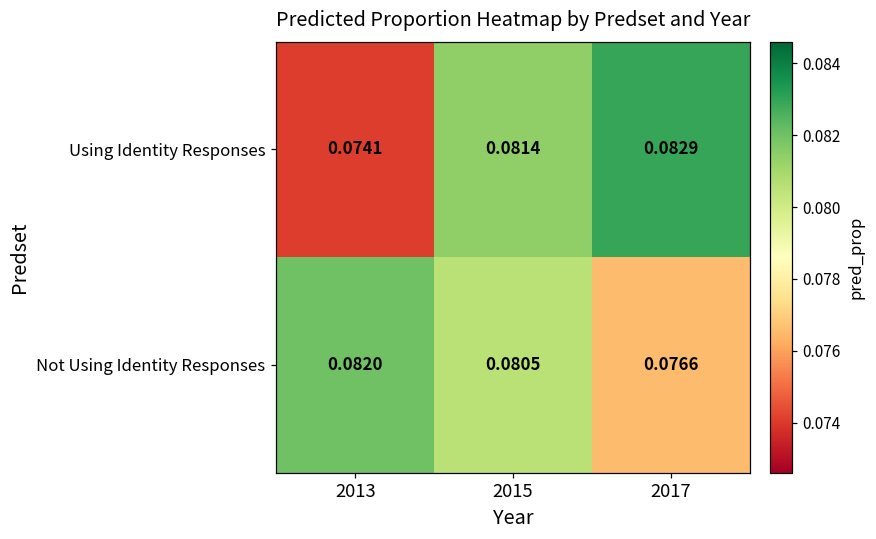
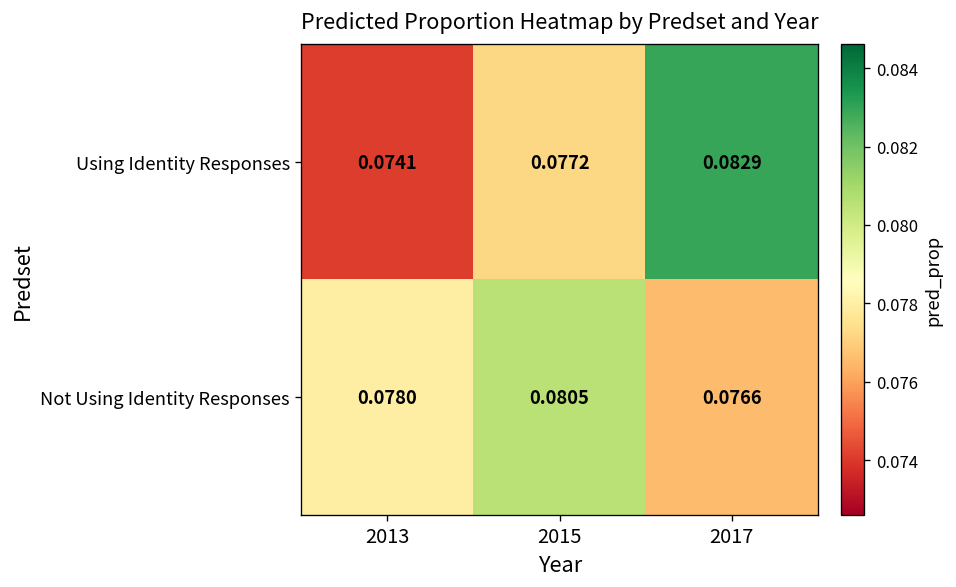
  {
    "Using Identity Responses": {
      "2013": 0.0741,
-     "2015": 0.0814,
+     "2015": 0.0772,
      "2017": 0.0829
    },
    "Not Using Identity Responses": {
-     "2013": 0.0820,
+     "2013": 0.0780,
      "2015": 0.0805,
      "2017": 0.0766
    }
  }
